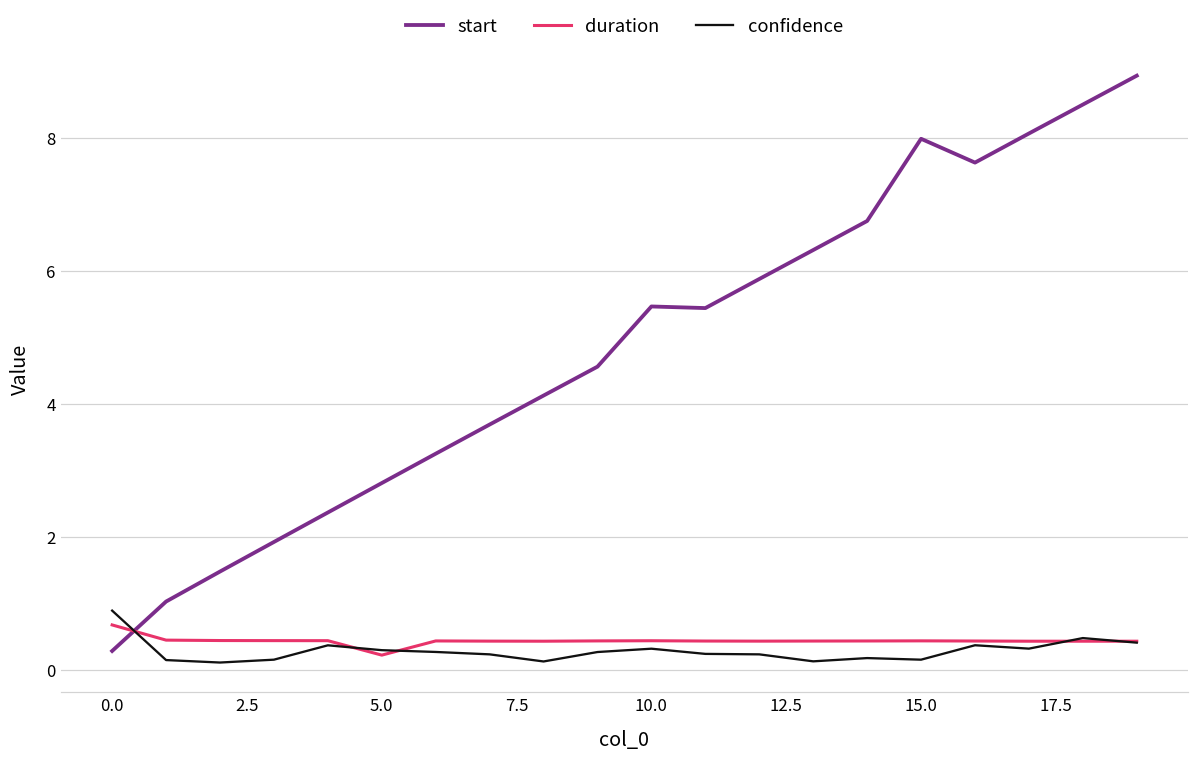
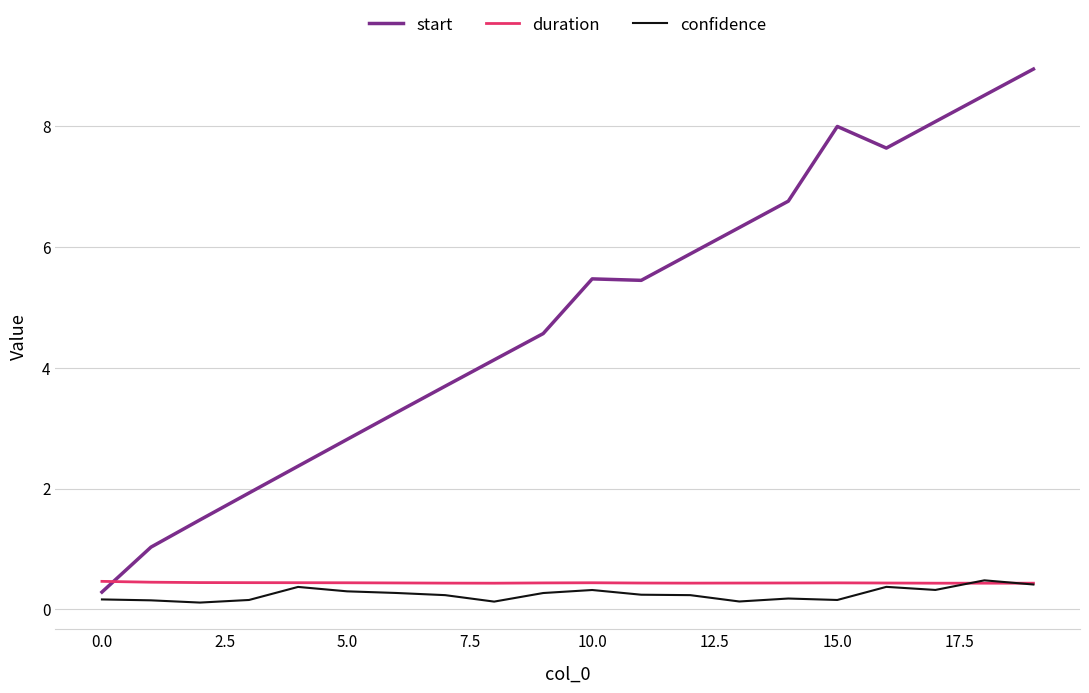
  {
    "start": {
      "0.0": 0.3,
      "5.0": 2.8,
      "10.0": 5.5,
      "15.0": 8.0
    },
    "duration": {
-     "0.0": 0.7,
-     "5.0": 0.2,
+     "0.0": 0.5,
+     "5.0": 0.4,
      "10.0": 0.4,
      "15.0": 0.4
    },
    "confidence": {
-     "0.0": 0.9,
+     "0.0": 0.2,
      "5.0": 0.3,
      "10.0": 0.3,
      "15.0": 0.2
    }
  }
